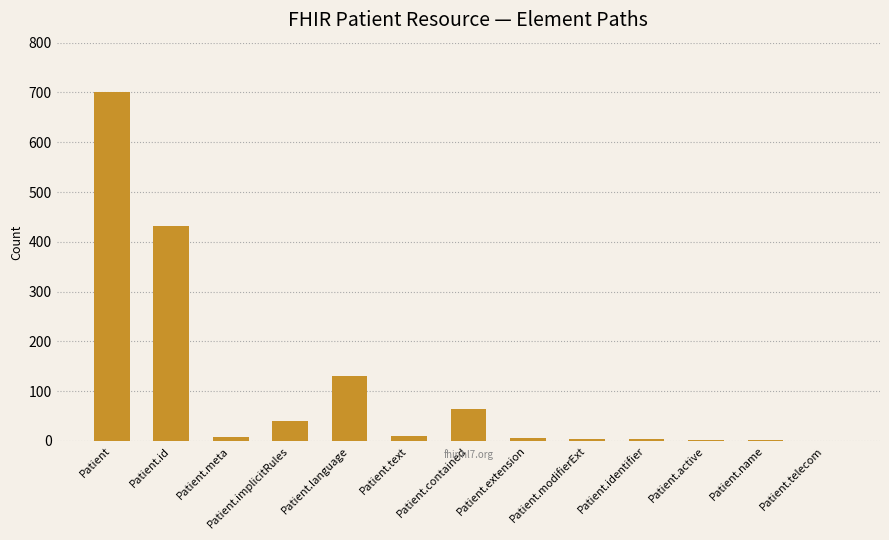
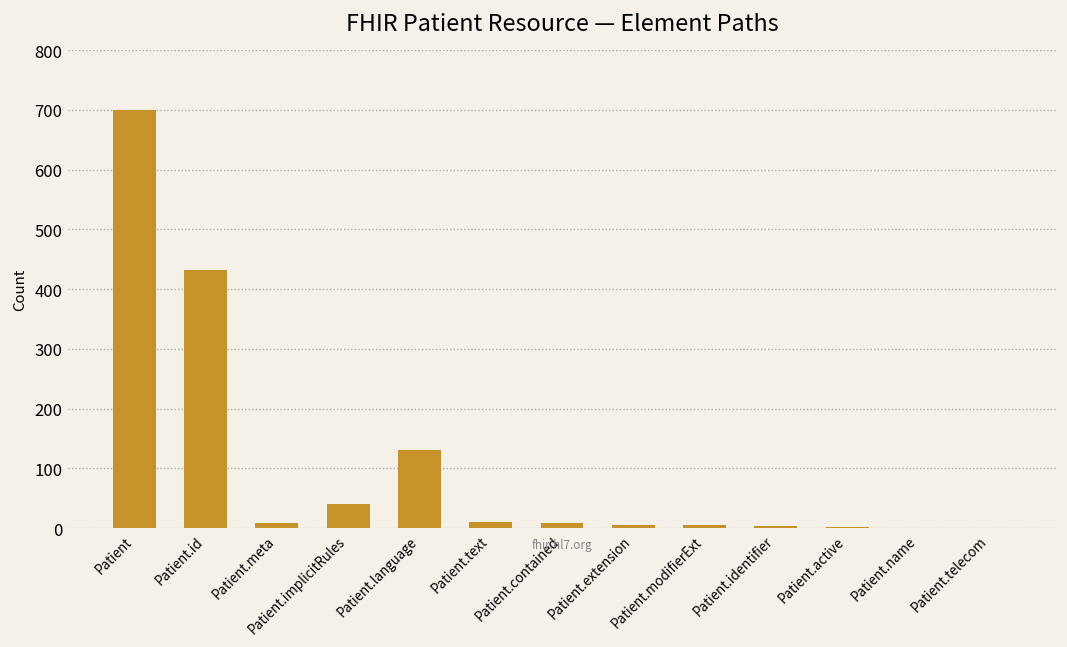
  {
    "Patient": 700,
    "Patient.id": 430,
    "Patient.meta": 10,
    "Patient.implicitRules": 40,
    "Patient.language": 130,
    "Patient.text": 10,
-   "Patient.contained": 70,
+   "Patient.contained": 10,
    "Patient.extension": 10,
    "Patient.telecom": 0
  }
